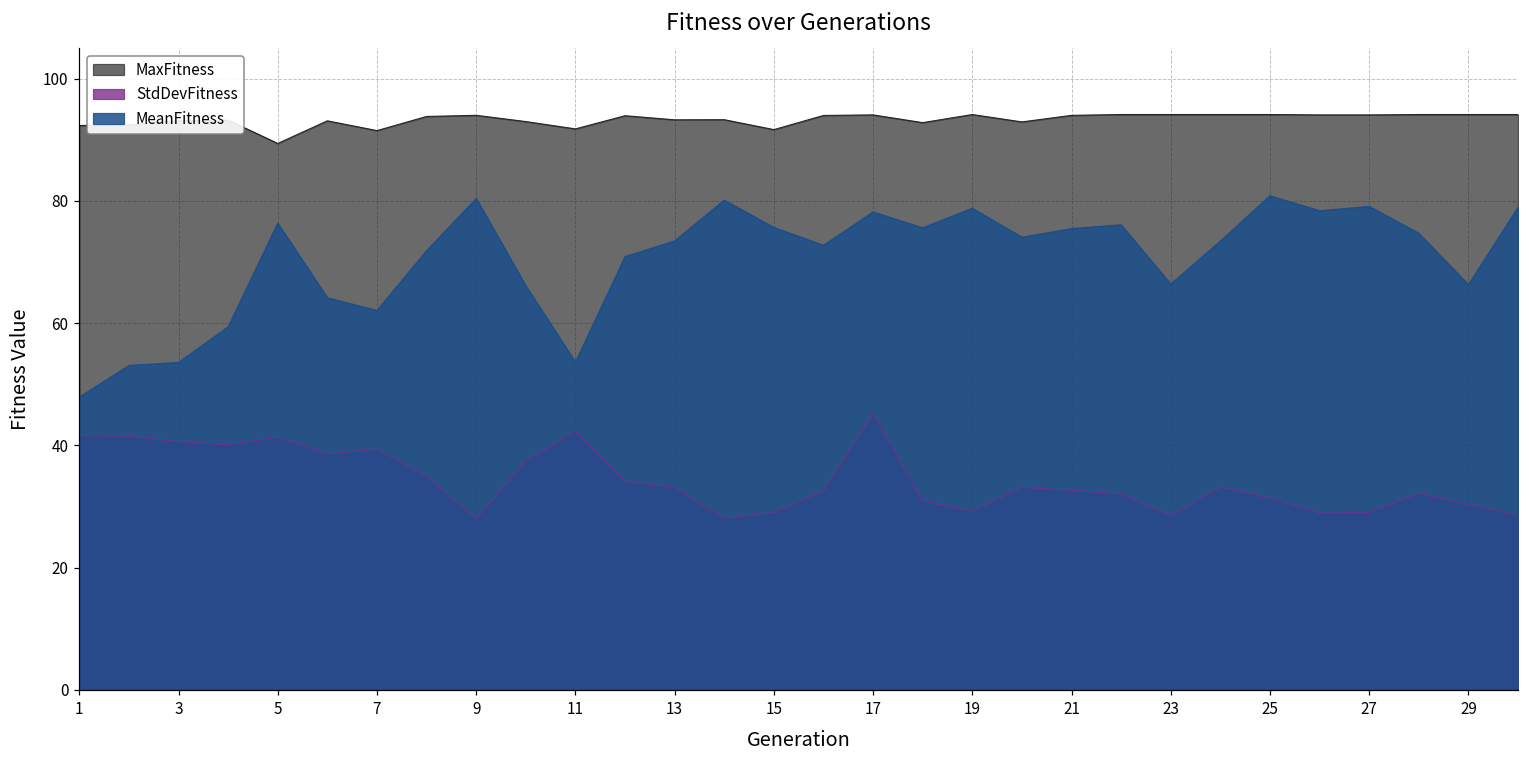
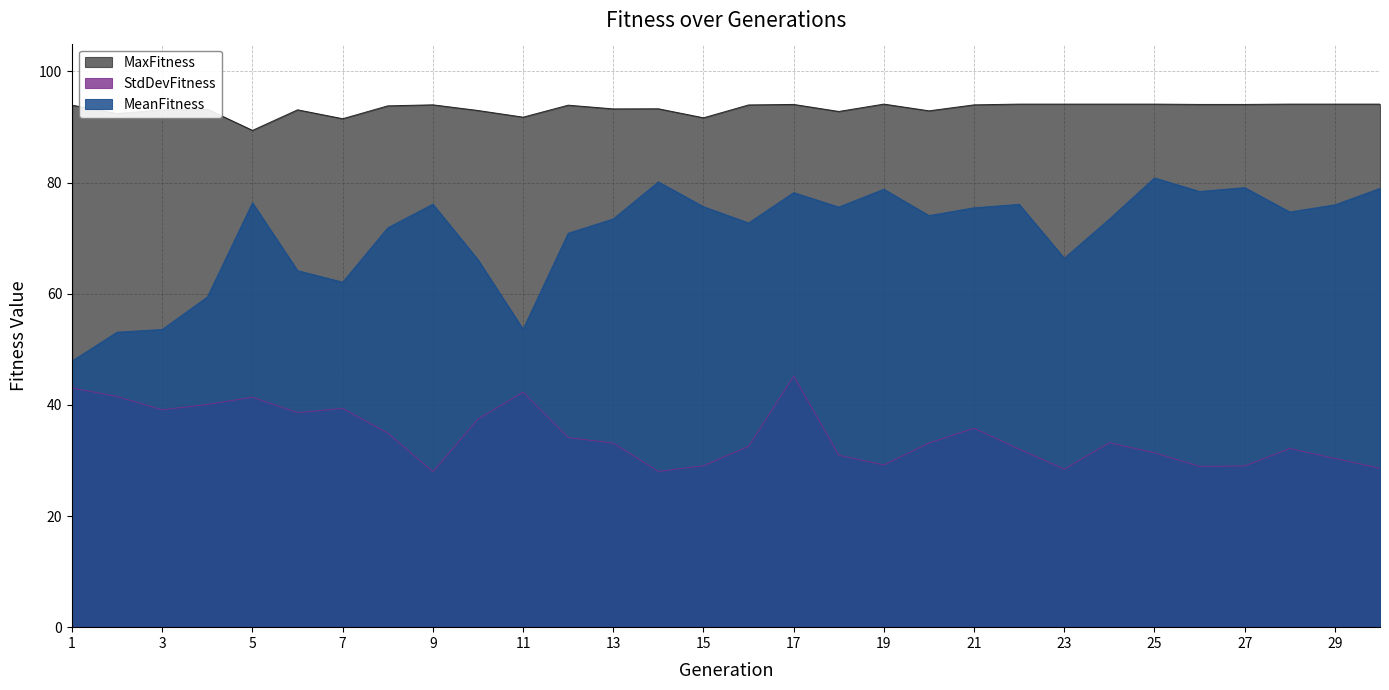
  {
    "MaxFitness": {
-     "1": 92,
+     "1": 94,
      "5": 89,
      "7": 91,
      "9": 94,
      "11": 92,
      "13": 93,
      "15": 92,
      "17": 94,
      "19": 94,
      "21": 94,
      "23": 94,
      "25": 94,
      "27": 94,
      "29": 94
    },
    "StdDevFitness": {
-     "1": 42,
-     "3": 41,
+     "1": 43,
+     "3": 39,
      "5": 41,
      "7": 39,
      "9": 28,
      "11": 42,
      "13": 33,
      "15": 29,
      "17": 45,
      "19": 29,
-     "21": 33,
+     "21": 36,
      "23": 28,
      "25": 31,
      "27": 29,
      "29": 30
    },
    "MeanFitness": {
      "1": 48,
      "3": 54,
      "5": 76,
      "7": 62,
-     "9": 80,
+     "9": 76,
      "11": 54,
      "13": 73,
      "15": 76,
      "17": 78,
      "19": 79,
      "21": 75,
      "23": 66,
      "25": 81,
      "27": 79,
-     "29": 66
+     "29": 76
    }
  }
